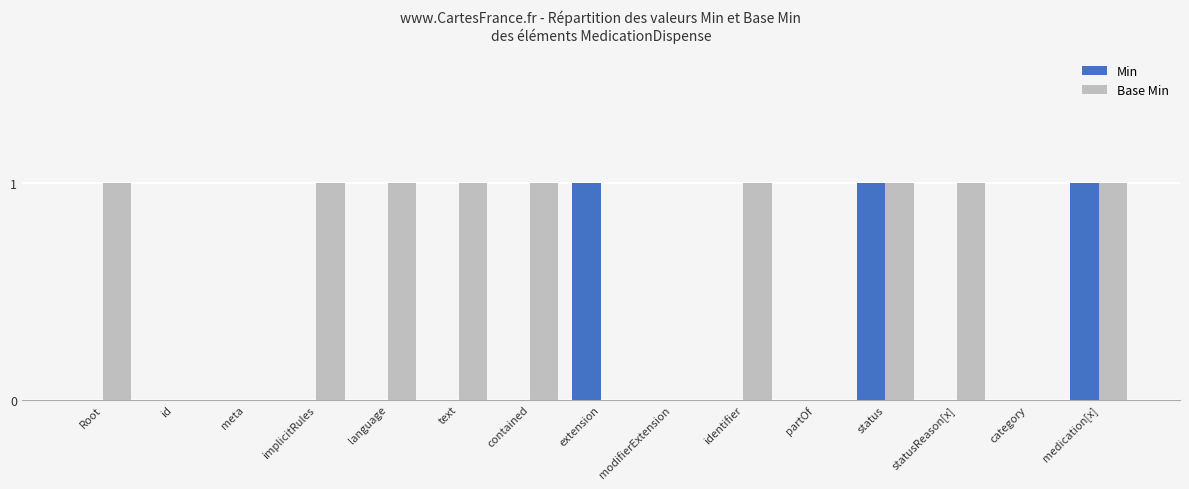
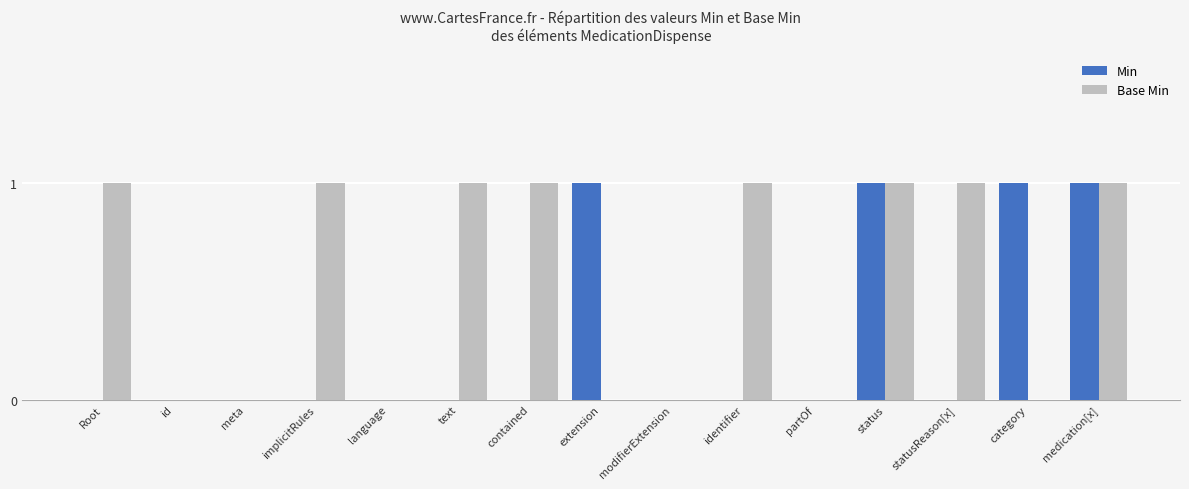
  {
    "Min": {
      "Root": 0,
      "id": 0,
      "meta": 0,
      "implicitRules": 0,
      "language": 0,
      "text": 0,
      "contained": 0,
      "extension": 1,
      "modifierExtension": 0,
      "identifier": 0,
      "partOf": 0,
      "status": 1,
      "statusReason[x]": 0,
-     "category": 0,
+     "category": 1,
      "medication[x]": 1
    },
    "Base Min": {
      "Root": 1,
      "id": 0,
      "meta": 0,
      "implicitRules": 1,
-     "language": 1,
+     "language": 0,
      "text": 1,
      "contained": 1,
      "extension": 0,
      "modifierExtension": 0,
      "identifier": 1,
      "partOf": 0,
      "status": 1,
      "statusReason[x]": 1,
      "category": 0,
      "medication[x]": 1
    }
  }
